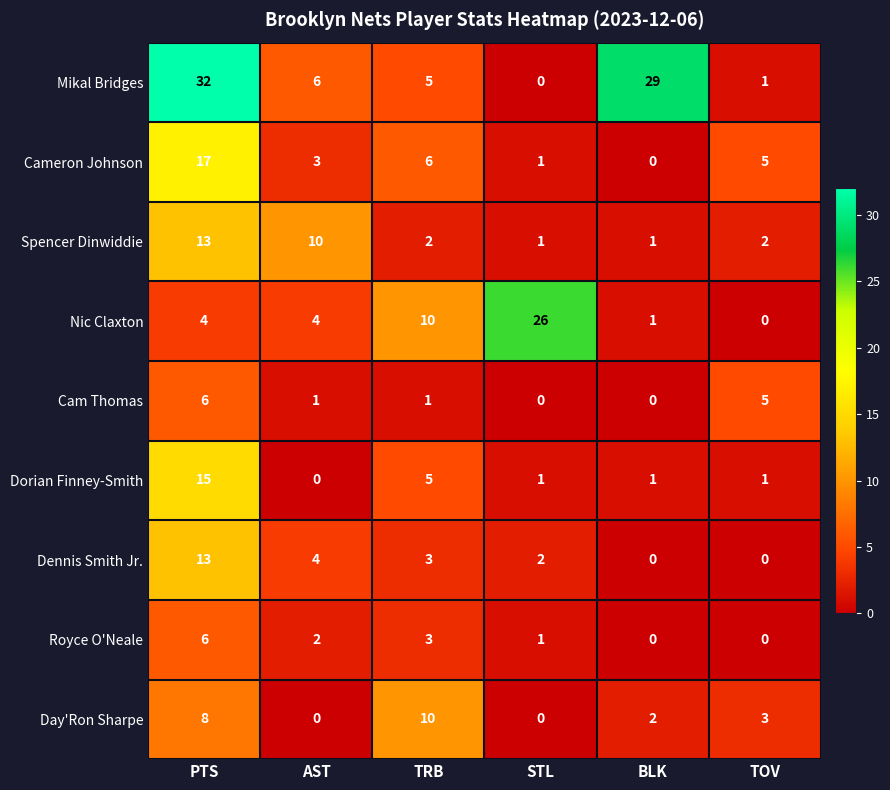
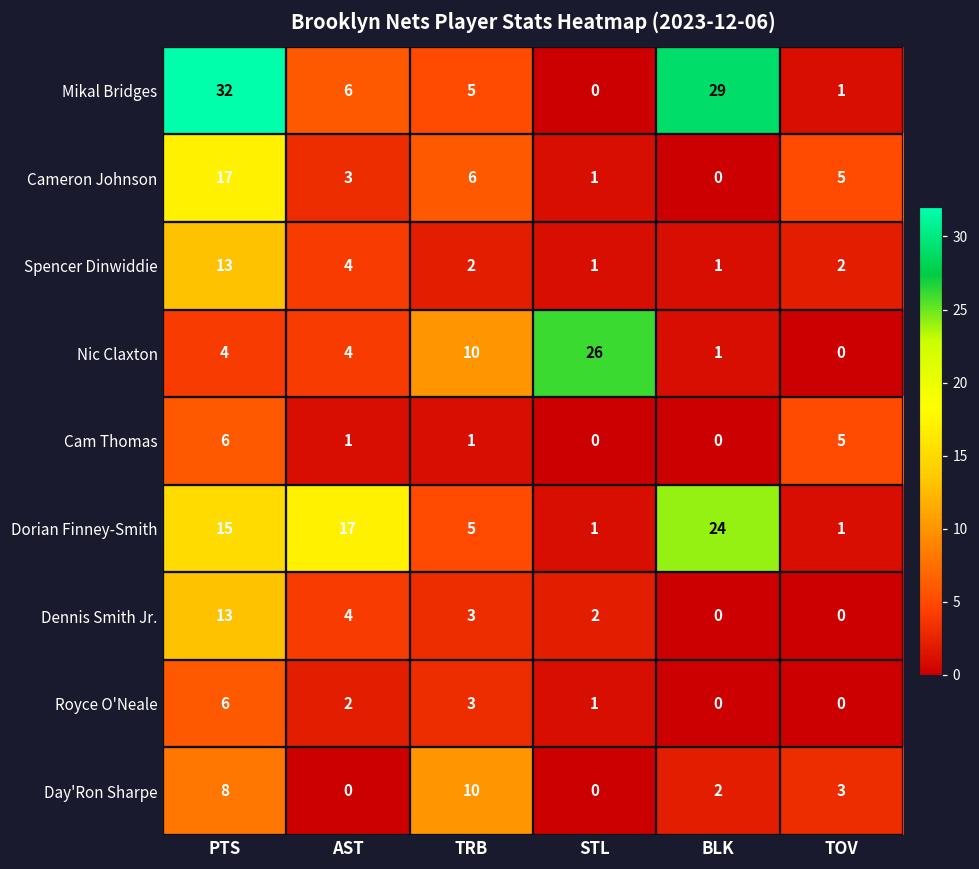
  {
    "Mikal Bridges": {
      "PTS": 32,
      "AST": 6,
      "TRB": 5,
      "STL": 0,
      "BLK": 29,
      "TOV": 1
    },
    "Cameron Johnson": {
      "PTS": 17,
      "AST": 3,
      "TRB": 6,
      "STL": 1,
      "BLK": 0,
      "TOV": 5
    },
    "Spencer Dinwiddie": {
      "PTS": 13,
-     "AST": 10,
+     "AST": 4,
      "TRB": 2,
      "STL": 1,
      "BLK": 1,
      "TOV": 2
    },
    "Nic Claxton": {
      "PTS": 4,
      "AST": 4,
      "TRB": 10,
      "STL": 26,
      "BLK": 1,
      "TOV": 0
    },
    "Cam Thomas": {
      "PTS": 6,
      "AST": 1,
      "TRB": 1,
      "STL": 0,
      "BLK": 0,
      "TOV": 5
    },
    "Dorian Finney-Smith": {
      "PTS": 15,
-     "AST": 0,
+     "AST": 17,
      "TRB": 5,
      "STL": 1,
-     "BLK": 1,
+     "BLK": 24,
      "TOV": 1
    },
    "Dennis Smith Jr.": {
      "PTS": 13,
      "AST": 4,
      "TRB": 3,
      "STL": 2,
      "BLK": 0,
      "TOV": 0
    },
    "Royce O'Neale": {
      "PTS": 6,
      "AST": 2,
      "TRB": 3,
      "STL": 1,
      "BLK": 0,
      "TOV": 0
    },
    "Day'Ron Sharpe": {
      "PTS": 8,
      "AST": 0,
      "TRB": 10,
      "STL": 0,
      "BLK": 2,
      "TOV": 3
    }
  }
